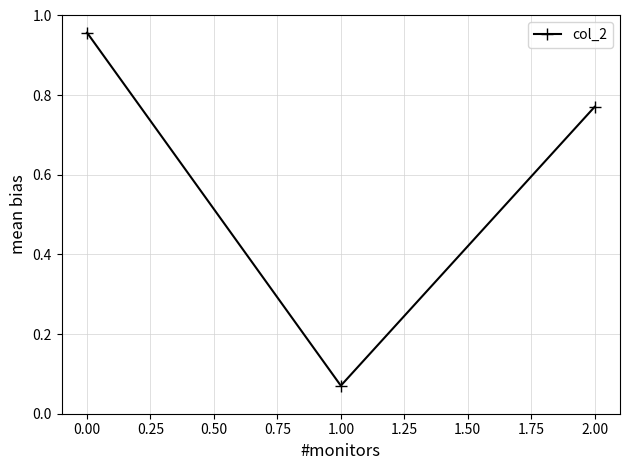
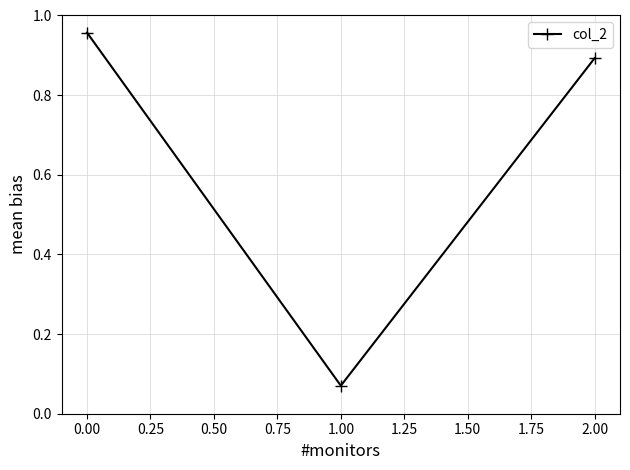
  {
    "0.00": 0.96,
    "1.00": 0.07,
-   "2.00": 0.77
+   "2.00": 0.89
  }
